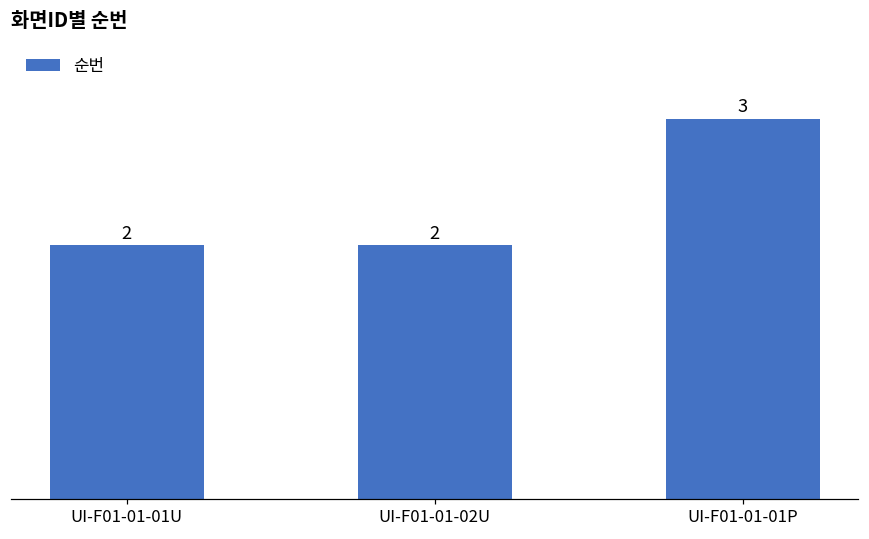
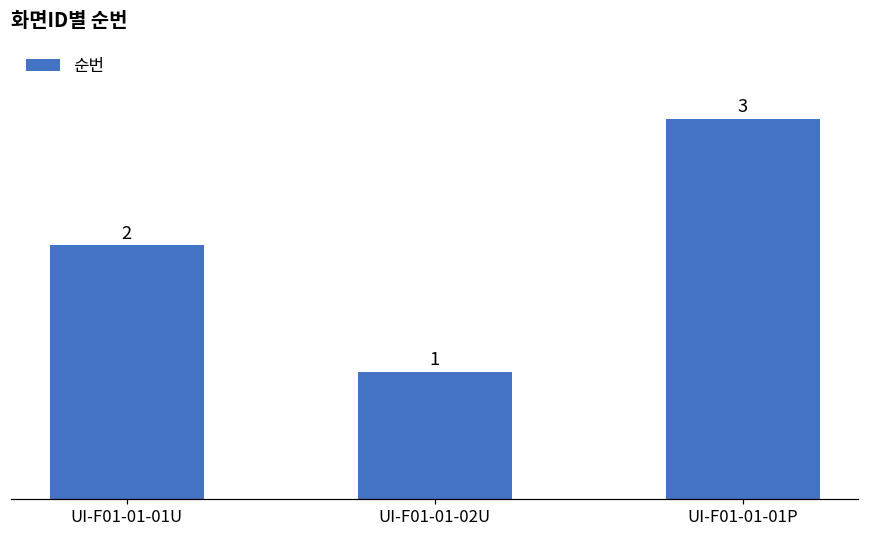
  {
    "UI-F01-01-01U": 2,
-   "UI-F01-01-02U": 2,
+   "UI-F01-01-02U": 1,
    "UI-F01-01-01P": 3
  }
